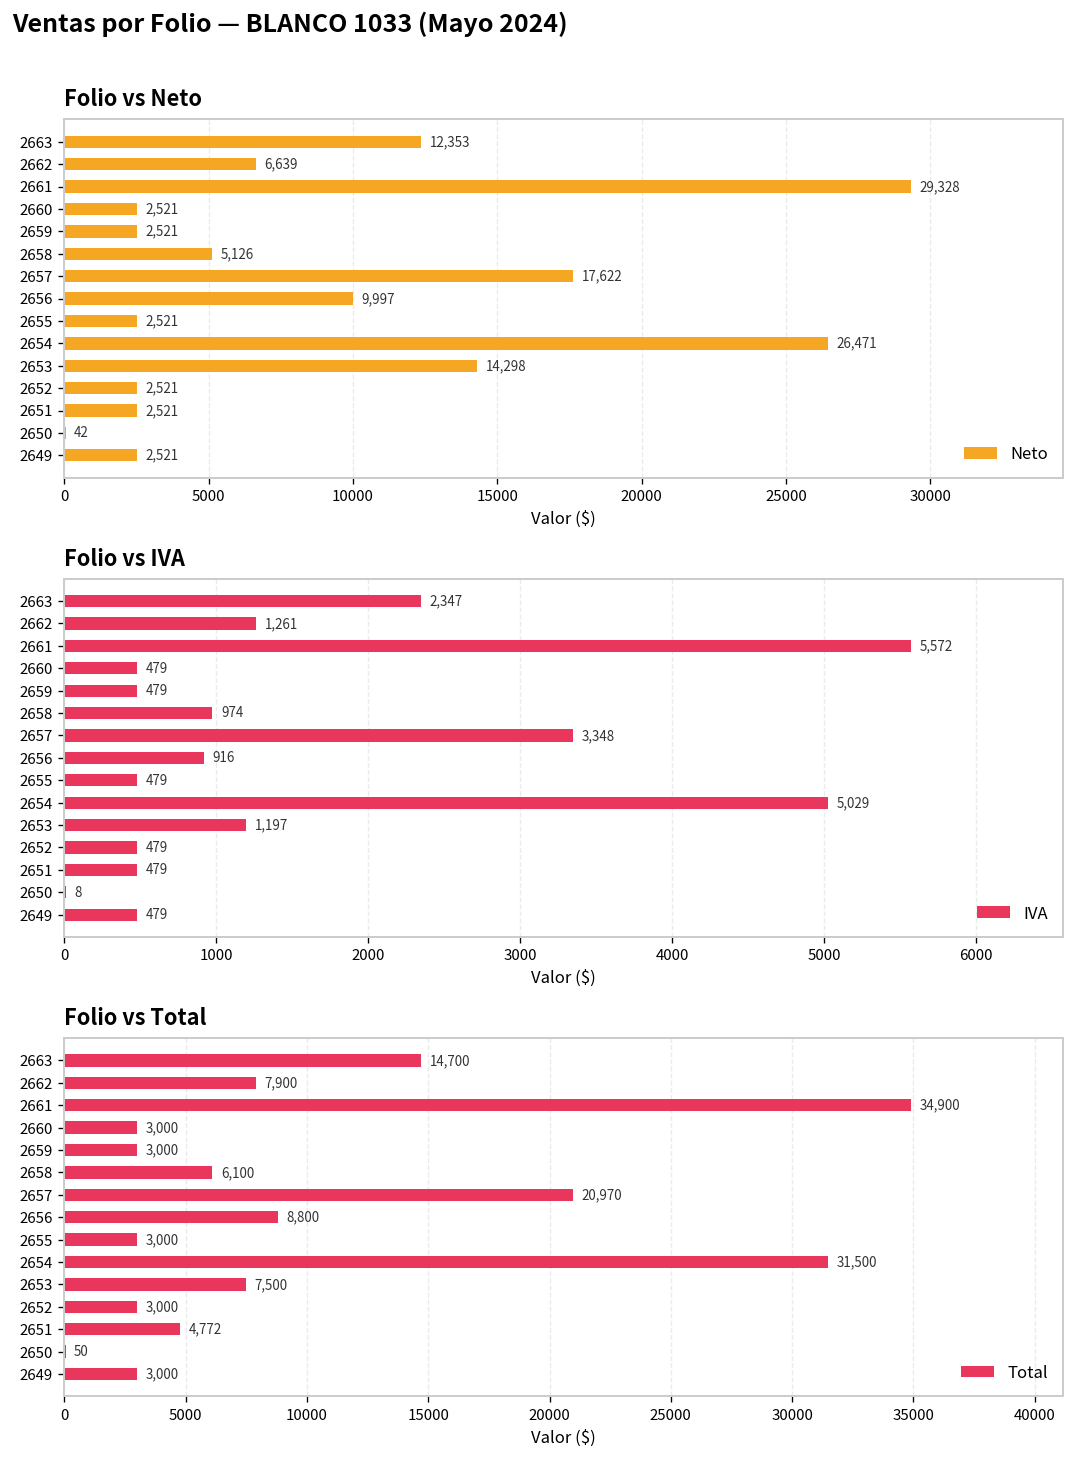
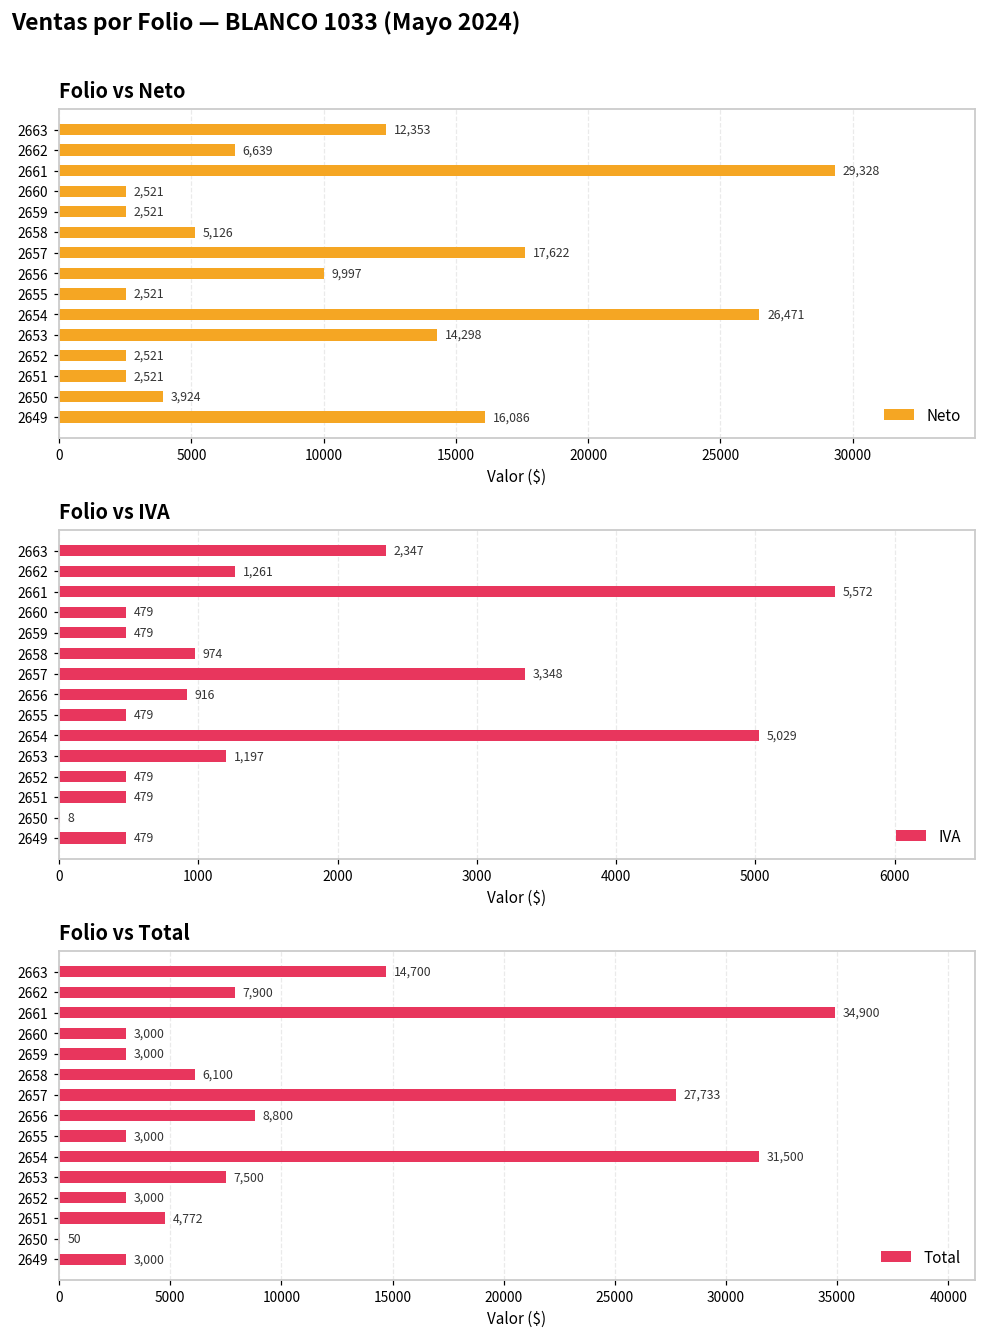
  {
    "Folio vs Neto": {
      "2663": "12,353",
      "2662": "6,639",
      "2661": "29,328",
      "2660": "2,521",
      "2659": "2,521",
      "2658": "5,126",
      "2657": "17,622",
      "2656": "9,997",
      "2655": "2,521",
      "2654": "26,471",
      "2653": "14,298",
      "2652": "2,521",
      "2651": "2,521",
-     "2650": "42",
-     "2649": "2,521"
+     "2650": "3,924",
+     "2649": "16,086"
    },
    "Folio vs IVA": {
      "2663": "2,347",
      "2662": "1,261",
      "2661": "5,572",
      "2660": "479",
      "2659": "479",
      "2658": "974",
      "2657": "3,348",
      "2656": "916",
      "2655": "479",
      "2654": "5,029",
      "2653": "1,197",
      "2652": "479",
      "2651": "479",
      "2650": "8",
      "2649": "479"
    },
    "Folio vs Total": {
      "2663": "14,700",
      "2662": "7,900",
      "2661": "34,900",
      "2660": "3,000",
      "2659": "3,000",
      "2658": "6,100",
-     "2657": "20,970",
+     "2657": "27,733",
      "2656": "8,800",
      "2655": "3,000",
      "2654": "31,500",
      "2653": "7,500",
      "2652": "3,000",
      "2651": "4,772",
      "2650": "50",
      "2649": "3,000"
    }
  }
